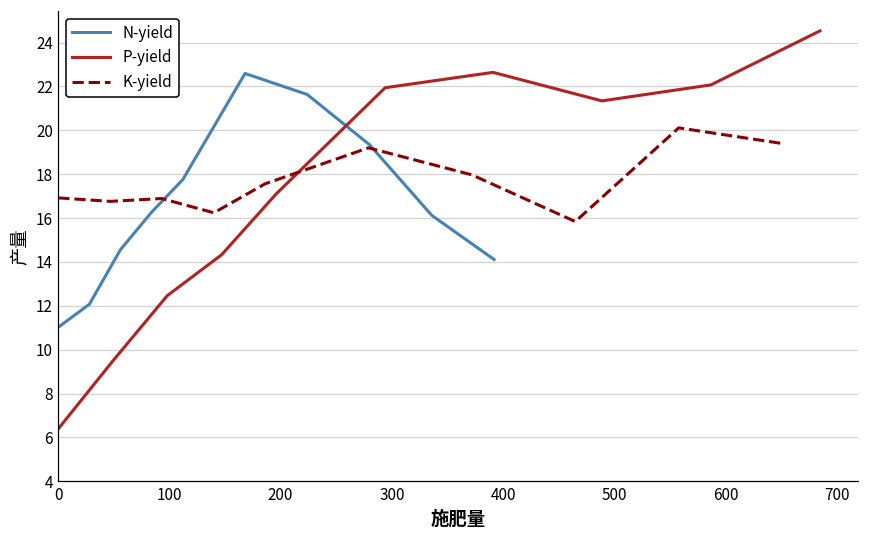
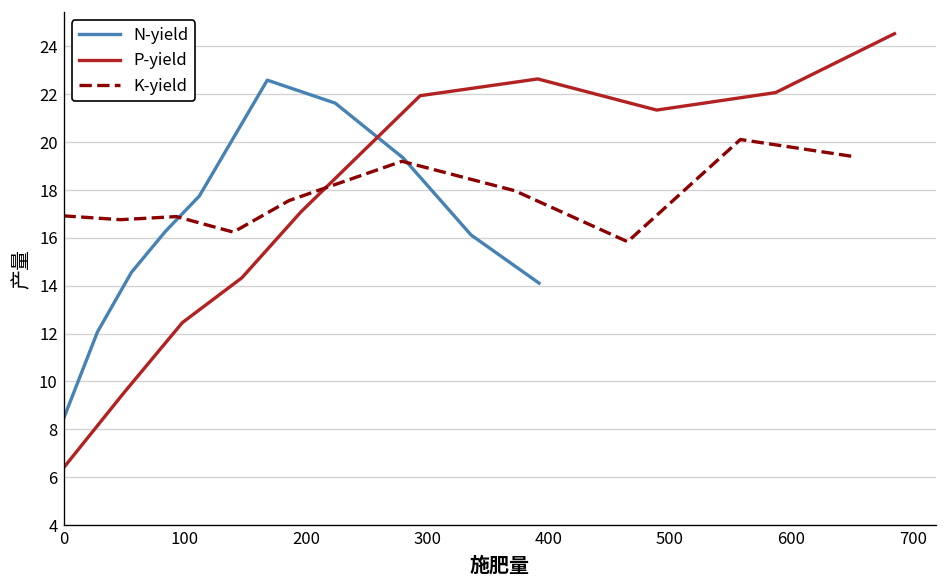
  {
    "N-yield": {
-     "0": 11.0
+     "0": 8.4
    },
    "P-yield": {
      "0": 6.4
    },
    "K-yield": {
      "0": 16.9
    }
  }
